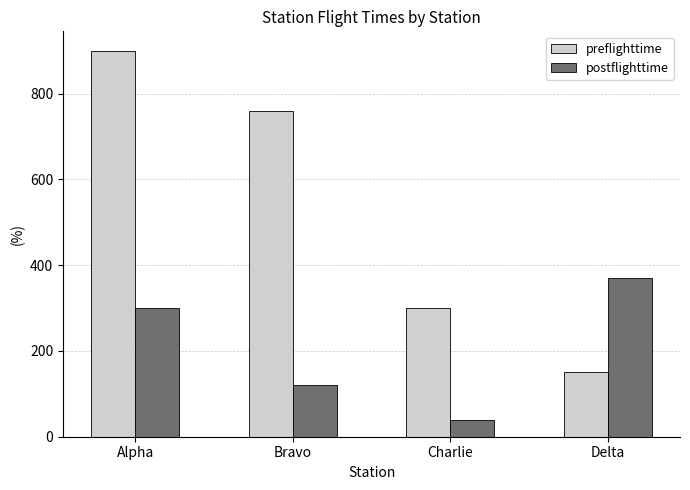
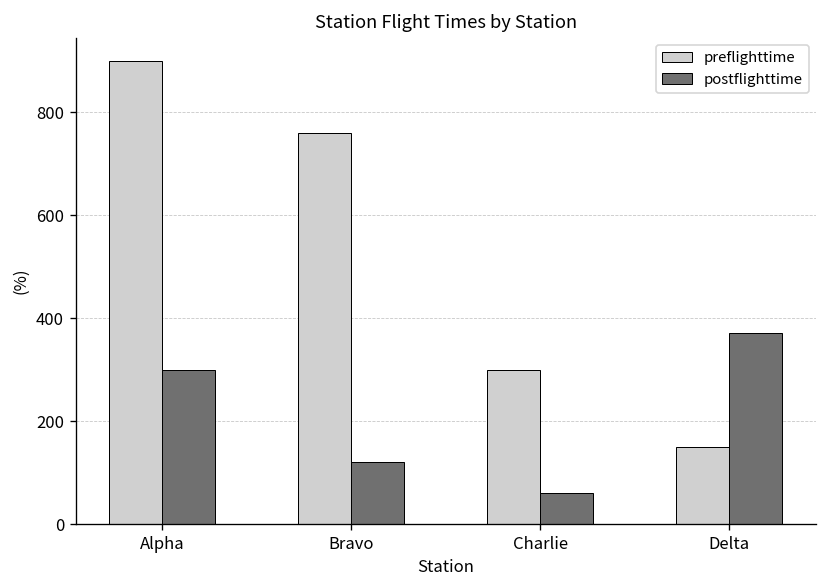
  {
    "preflighttime": {
      "Alpha": 900,
      "Bravo": 760,
      "Charlie": 300,
      "Delta": 150
    },
    "postflighttime": {
      "Alpha": 300,
      "Bravo": 120,
-     "Charlie": 40,
+     "Charlie": 60,
      "Delta": 370
    }
  }
